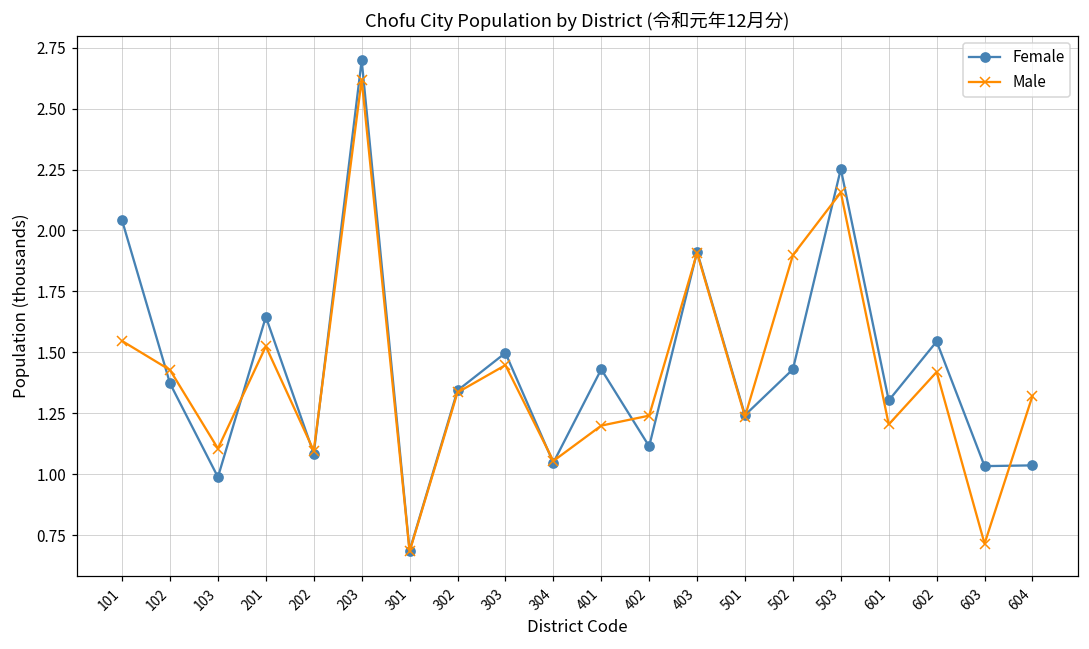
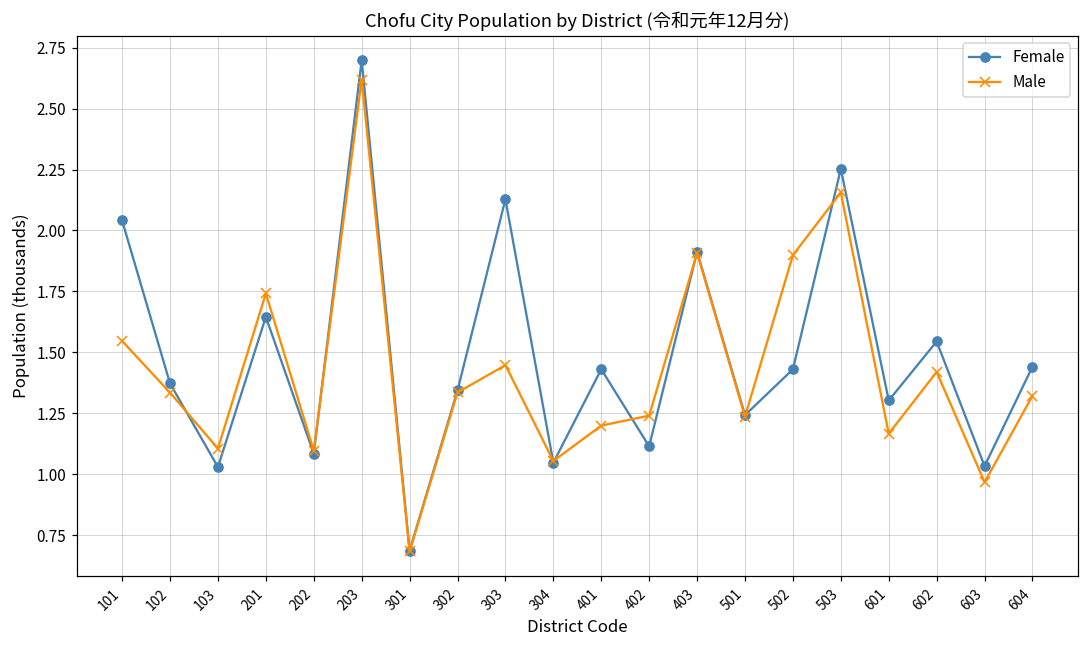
  {
    "Female": {
      "101": 2.04,
      "102": 1.37,
-     "103": 0.99,
+     "103": 1.03,
      "201": 1.65,
      "202": 1.09,
      "203": 2.70,
-     "303": 1.50,
+     "303": 2.13,
      "401": 1.43,
      "402": 1.12,
      "502": 1.43,
      "503": 2.25,
      "601": 1.30,
      "602": 1.55,
      "603": 1.03,
-     "604": 1.04
+     "604": 1.44
    },
    "Male": {
      "101": 1.55,
-     "102": 1.43,
+     "102": 1.34,
      "103": 1.11,
-     "201": 1.53,
+     "201": 1.74,
      "202": 1.10,
      "203": 2.62,
      "303": 1.45,
      "401": 1.20,
      "402": 1.24,
      "502": 1.90,
      "503": 2.16,
-     "601": 1.21,
+     "601": 1.17,
      "602": 1.42,
-     "603": 0.72,
+     "603": 0.97,
      "604": 1.32
    }
  }
